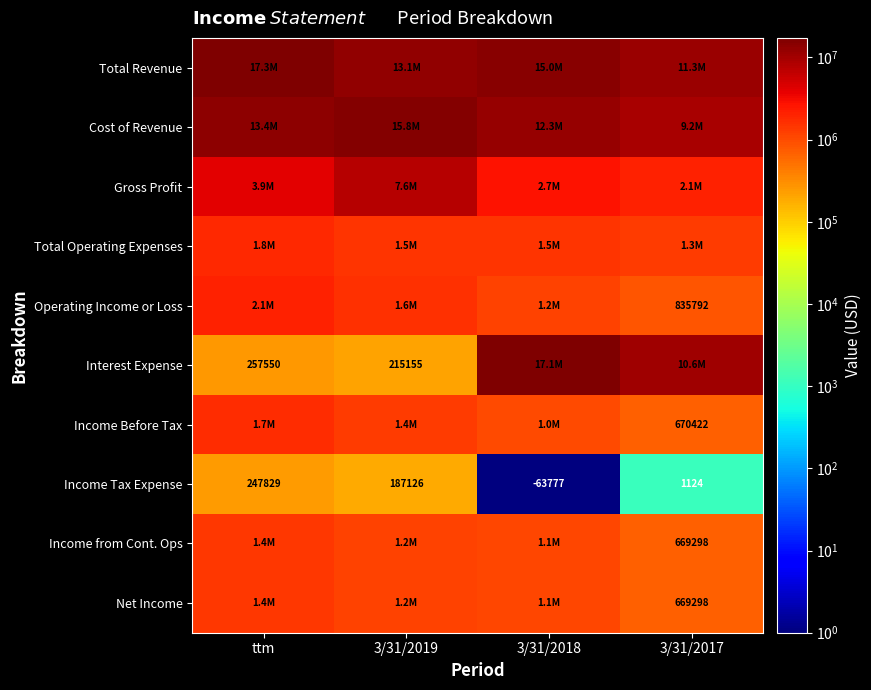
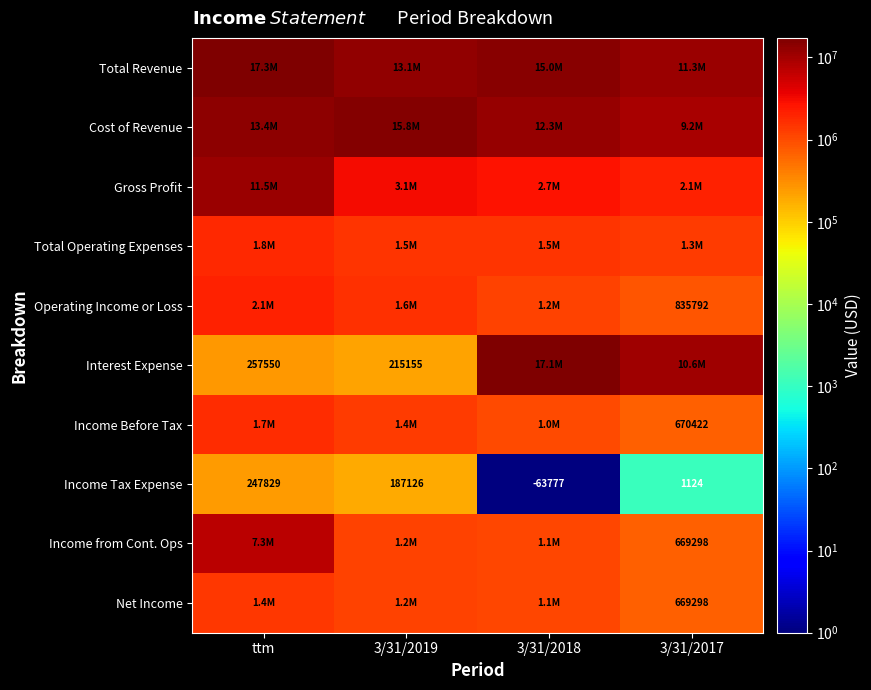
  {
    "Total Revenue": {
      "ttm": "17.3M",
      "3/31/2019": "13.1M",
      "3/31/2018": "15.0M",
      "3/31/2017": "11.3M"
    },
    "Cost of Revenue": {
      "ttm": "13.4M",
      "3/31/2019": "15.8M",
      "3/31/2018": "12.3M",
      "3/31/2017": "9.2M"
    },
    "Gross Profit": {
-     "ttm": "3.9M",
-     "3/31/2019": "7.6M",
+     "ttm": "11.5M",
+     "3/31/2019": "3.1M",
      "3/31/2018": "2.7M",
      "3/31/2017": "2.1M"
    },
    "Total Operating Expenses": {
      "ttm": "1.8M",
      "3/31/2019": "1.5M",
      "3/31/2018": "1.5M",
      "3/31/2017": "1.3M"
    },
    "Operating Income or Loss": {
      "ttm": "2.1M",
      "3/31/2019": "1.6M",
      "3/31/2018": "1.2M",
      "3/31/2017": "835792"
    },
    "Interest Expense": {
      "ttm": "257550",
      "3/31/2019": "215155",
      "3/31/2018": "17.1M",
      "3/31/2017": "10.6M"
    },
    "Income Before Tax": {
      "ttm": "1.7M",
      "3/31/2019": "1.4M",
      "3/31/2018": "1.0M",
      "3/31/2017": "670422"
    },
    "Income Tax Expense": {
      "ttm": "247829",
      "3/31/2019": "187126",
      "3/31/2018": "-63777",
      "3/31/2017": "1124"
    },
    "Income from Cont. Ops": {
-     "ttm": "1.4M",
+     "ttm": "7.3M",
      "3/31/2019": "1.2M",
      "3/31/2018": "1.1M",
      "3/31/2017": "669298"
    },
    "Net Income": {
      "ttm": "1.4M",
      "3/31/2019": "1.2M",
      "3/31/2018": "1.1M",
      "3/31/2017": "669298"
    }
  }
